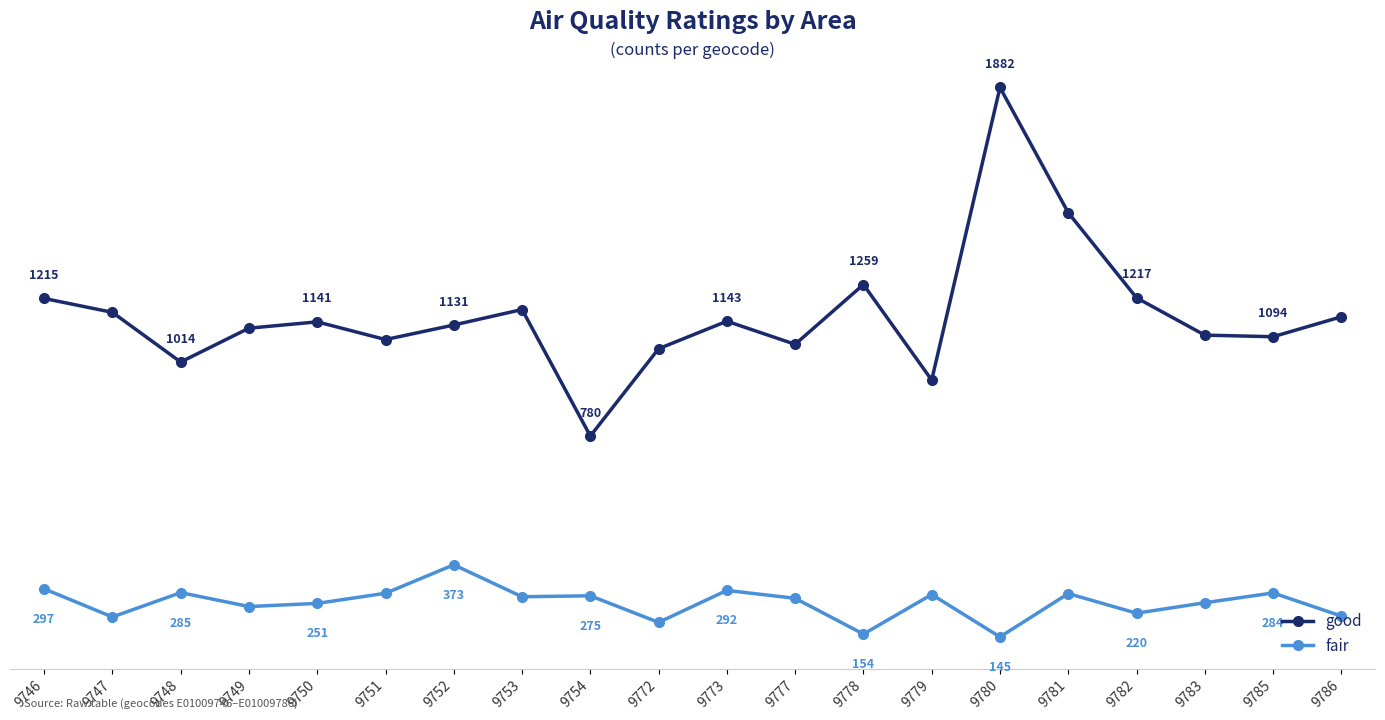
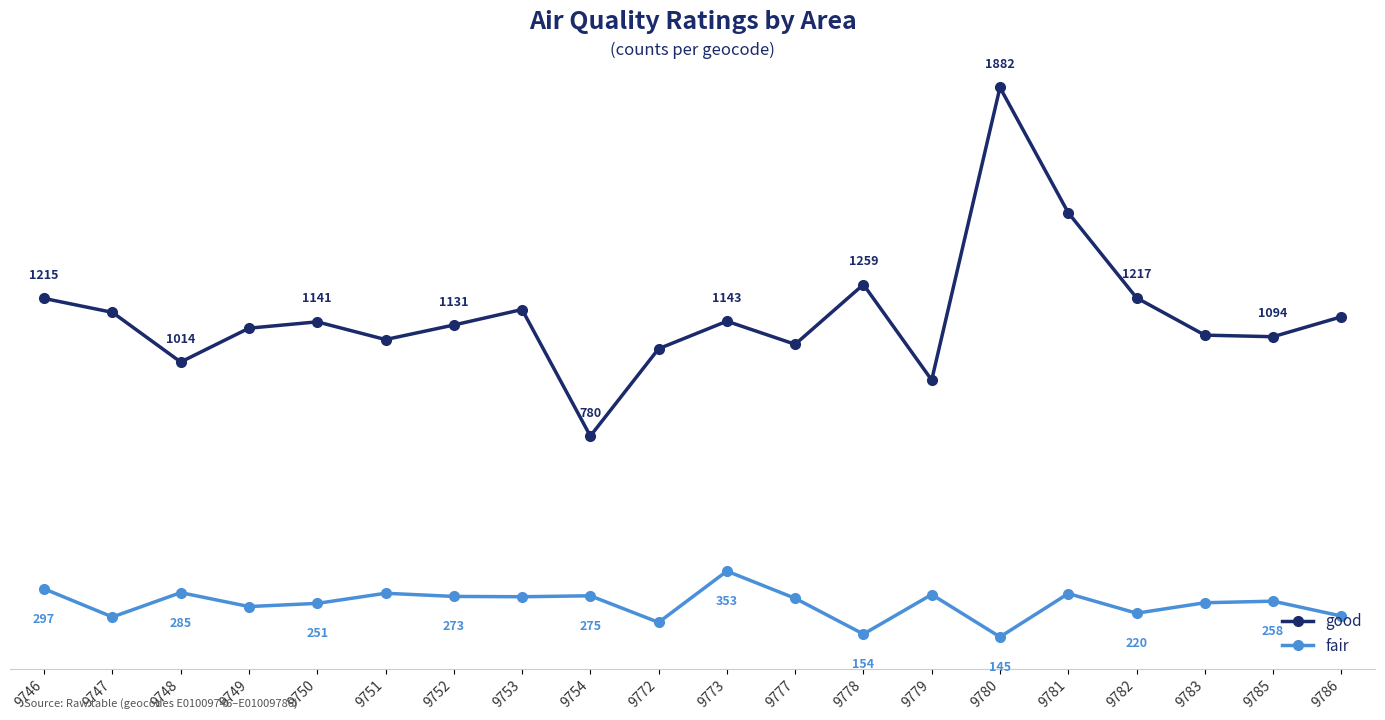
  {
    "good": {
      "9746": 1215,
      "9748": 1014,
      "9750": 1141,
      "9752": 1131,
      "9754": 780,
      "9773": 1143,
      "9778": 1259,
      "9780": 1882,
      "9782": 1217,
      "9785": 1094
    },
    "fair": {
      "9746": 297,
      "9748": 285,
      "9750": 251,
-     "9752": 373,
+     "9752": 273,
      "9754": 275,
-     "9773": 292,
+     "9773": 353,
      "9778": 154,
      "9780": 145,
      "9782": 220,
-     "9785": 284
+     "9785": 258
    }
  }
